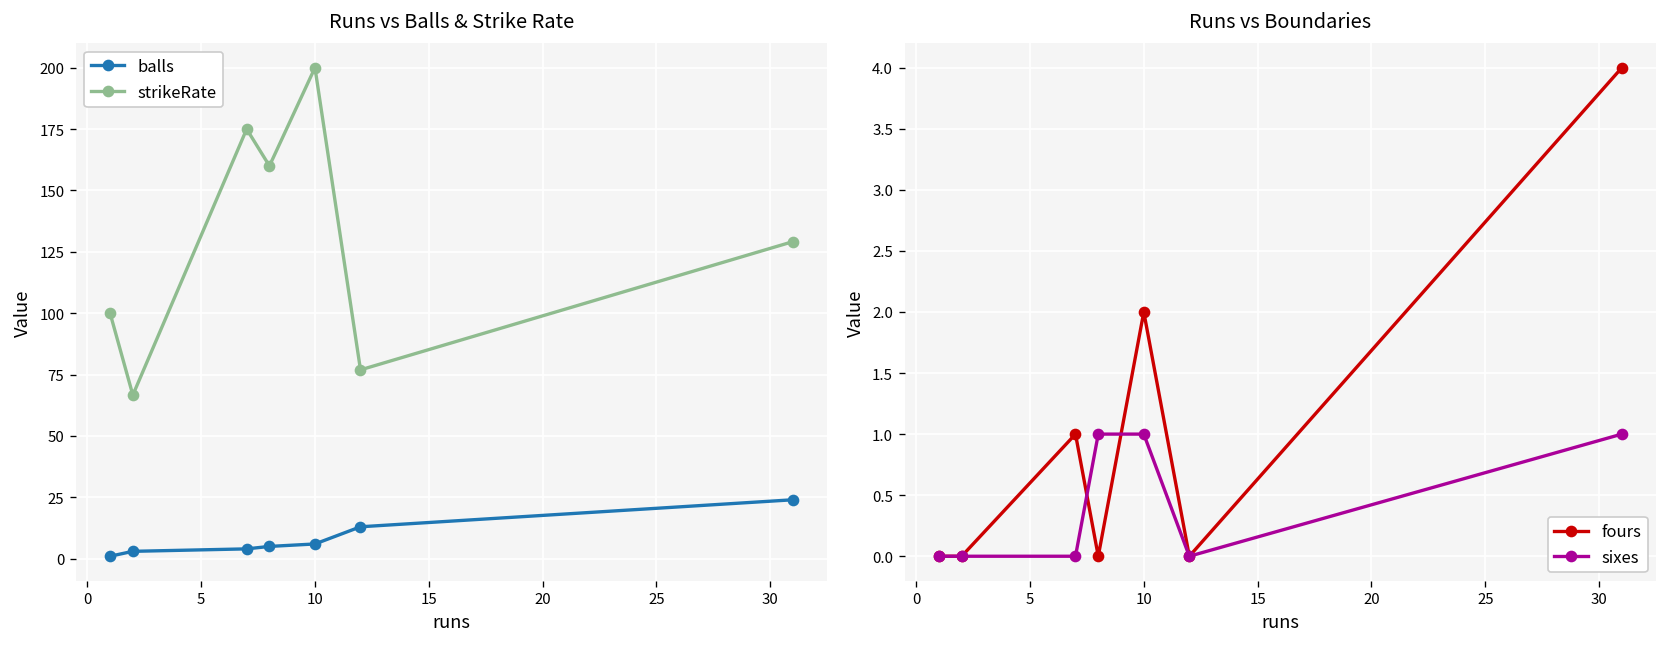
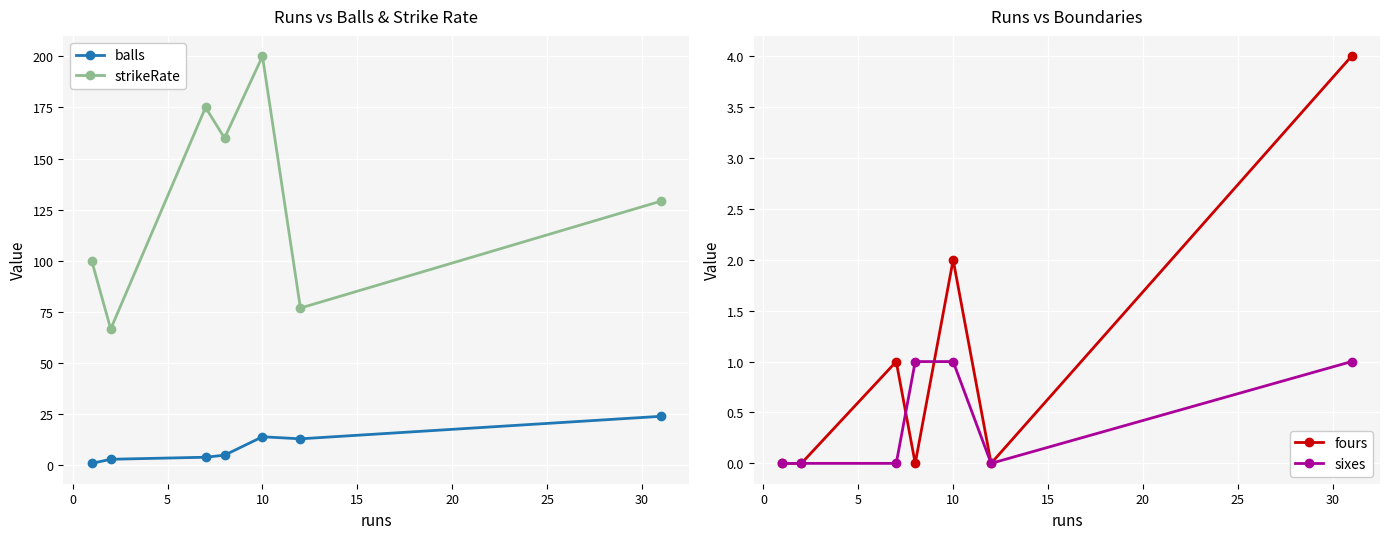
  {
    "Runs vs Balls & Strike Rate": {
      "balls": {
-       "10": 6
+       "10": 14
      },
      "strikeRate": {
        "10": 200
      }
    },
    "Runs vs Boundaries": {
      "fours": {
        "10": 2.00
      },
      "sixes": {
        "10": 1.00
      }
    }
  }
